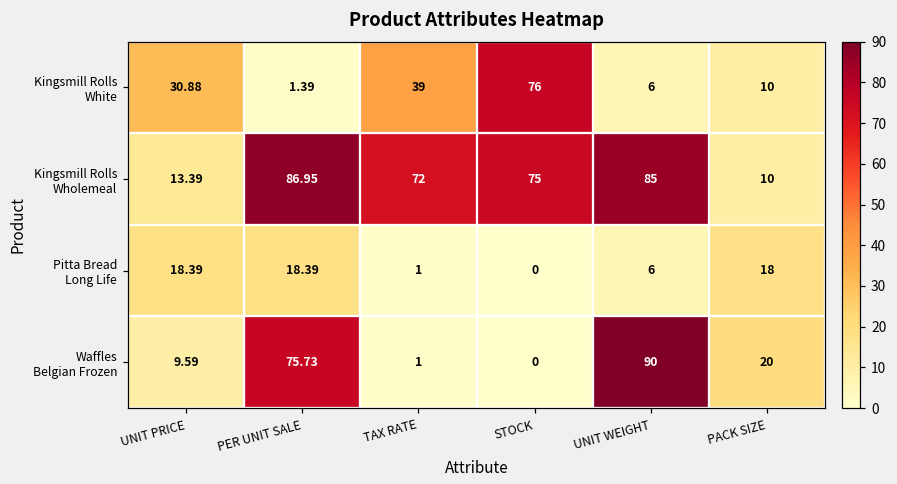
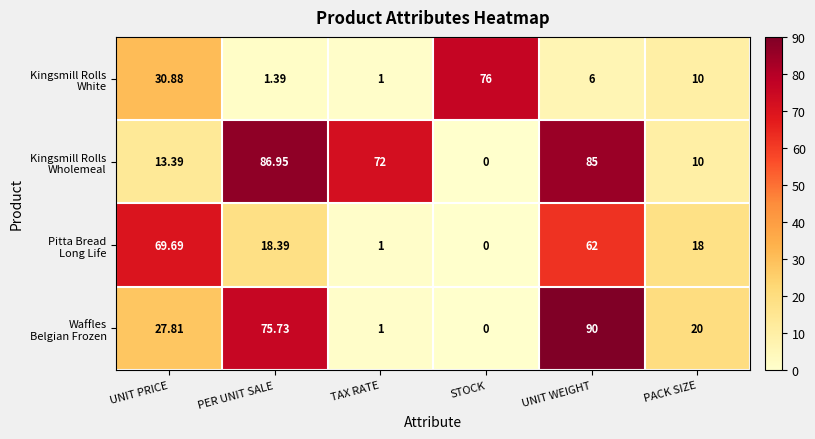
  {
    "Kingsmill Rolls White": {
      "UNIT PRICE": 30.88,
      "PER UNIT SALE": 1.39,
-     "TAX RATE": 39,
+     "TAX RATE": 1,
      "STOCK": 76,
      "UNIT WEIGHT": 6,
      "PACK SIZE": 10
    },
    "Kingsmill Rolls Wholemeal": {
      "UNIT PRICE": 13.39,
      "PER UNIT SALE": 86.95,
      "TAX RATE": 72,
-     "STOCK": 75,
+     "STOCK": 0,
      "UNIT WEIGHT": 85,
      "PACK SIZE": 10
    },
    "Pitta Bread Long Life": {
-     "UNIT PRICE": 18.39,
+     "UNIT PRICE": 69.69,
      "PER UNIT SALE": 18.39,
      "TAX RATE": 1,
      "STOCK": 0,
-     "UNIT WEIGHT": 6,
+     "UNIT WEIGHT": 62,
      "PACK SIZE": 18
    },
    "Waffles Belgian Frozen": {
-     "UNIT PRICE": 9.59,
+     "UNIT PRICE": 27.81,
      "PER UNIT SALE": 75.73,
      "TAX RATE": 1,
      "STOCK": 0,
      "UNIT WEIGHT": 90,
      "PACK SIZE": 20
    }
  }
